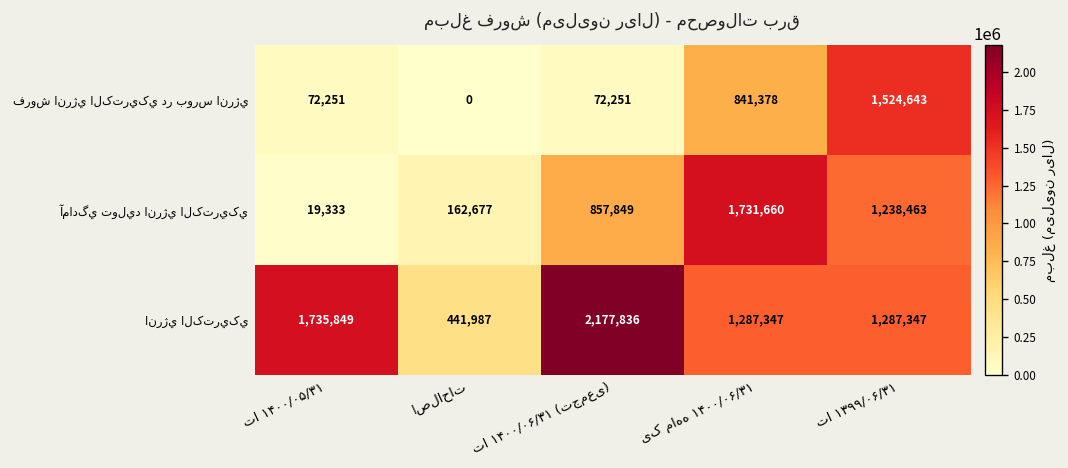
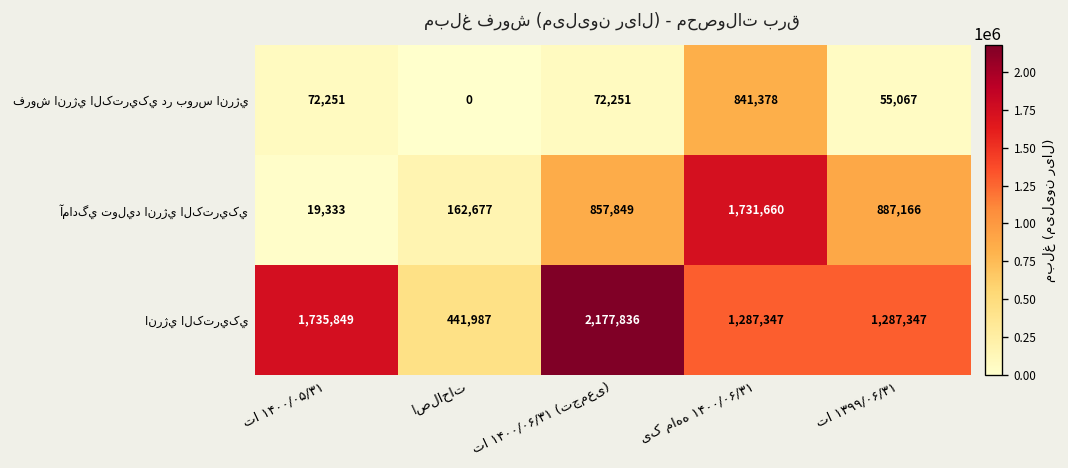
  {
    "فروش انرژي الکتريکي در بورس انرژي": {
      "تا ۱۴۰۰/۰۵/۳۱": "72,251",
      "اصلاحات": "0",
      "تا ۱۴۰۰/۰۶/۳۱ (تجمعی)": "72,251",
      "یک ماهه ۱۴۰۰/۰۶/۳۱": "841,378",
-     "تا ۱۳۹۹/۰۶/۳۱": "1,524,643"
+     "تا ۱۳۹۹/۰۶/۳۱": "55,067"
    },
    "آمادگي توليد انرژي الکتريکي": {
      "تا ۱۴۰۰/۰۵/۳۱": "19,333",
      "اصلاحات": "162,677",
      "تا ۱۴۰۰/۰۶/۳۱ (تجمعی)": "857,849",
      "یک ماهه ۱۴۰۰/۰۶/۳۱": "1,731,660",
-     "تا ۱۳۹۹/۰۶/۳۱": "1,238,463"
+     "تا ۱۳۹۹/۰۶/۳۱": "887,166"
    },
    "انرژي الکتريکي": {
      "تا ۱۴۰۰/۰۵/۳۱": "1,735,849",
      "اصلاحات": "441,987",
      "تا ۱۴۰۰/۰۶/۳۱ (تجمعی)": "2,177,836",
      "یک ماهه ۱۴۰۰/۰۶/۳۱": "1,287,347",
      "تا ۱۳۹۹/۰۶/۳۱": "1,287,347"
    }
  }
